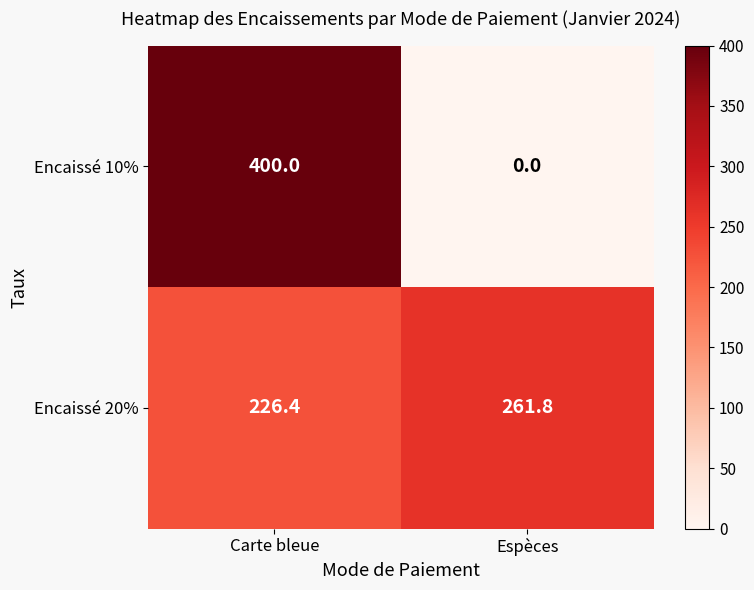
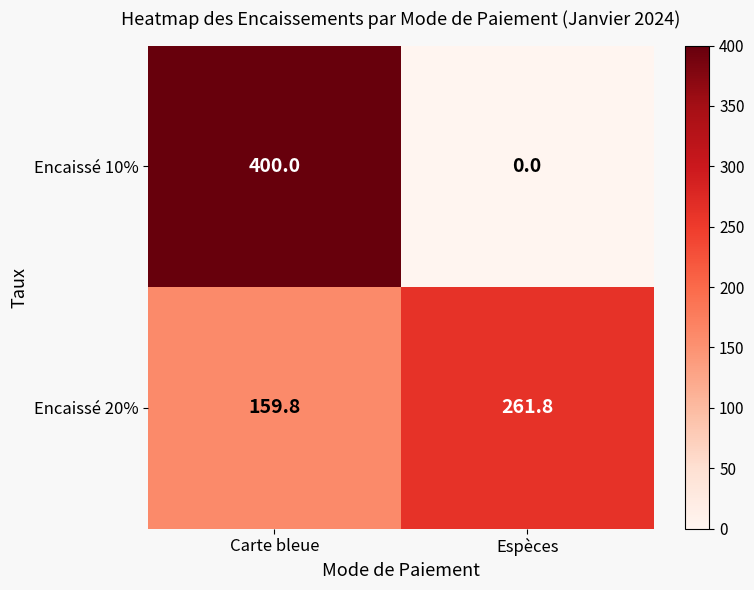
  {
    "Encaissé 10%": {
      "Carte bleue": 400.0,
      "Espèces": 0.0
    },
    "Encaissé 20%": {
-     "Carte bleue": 226.4,
+     "Carte bleue": 159.8,
      "Espèces": 261.8
    }
  }
